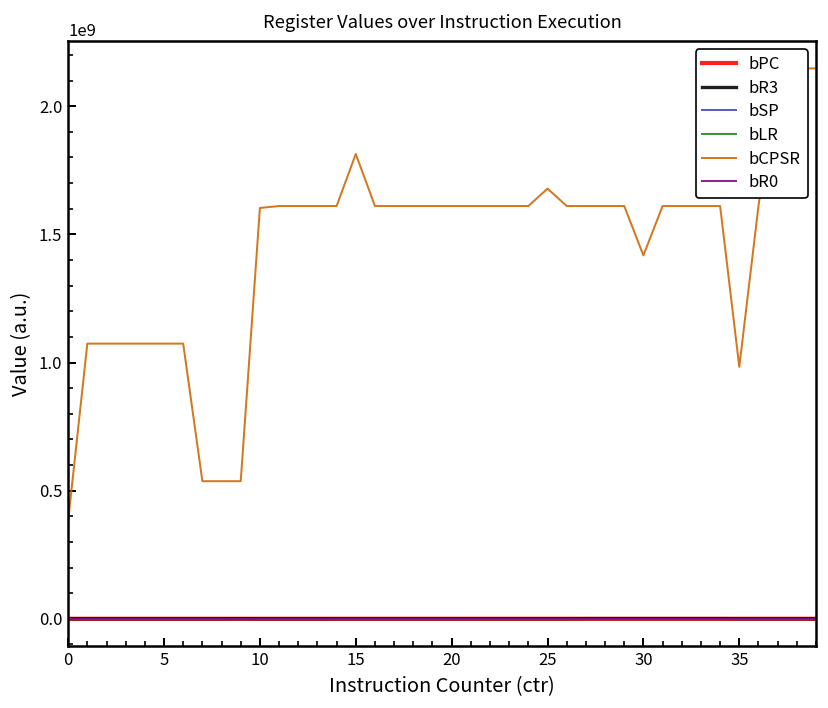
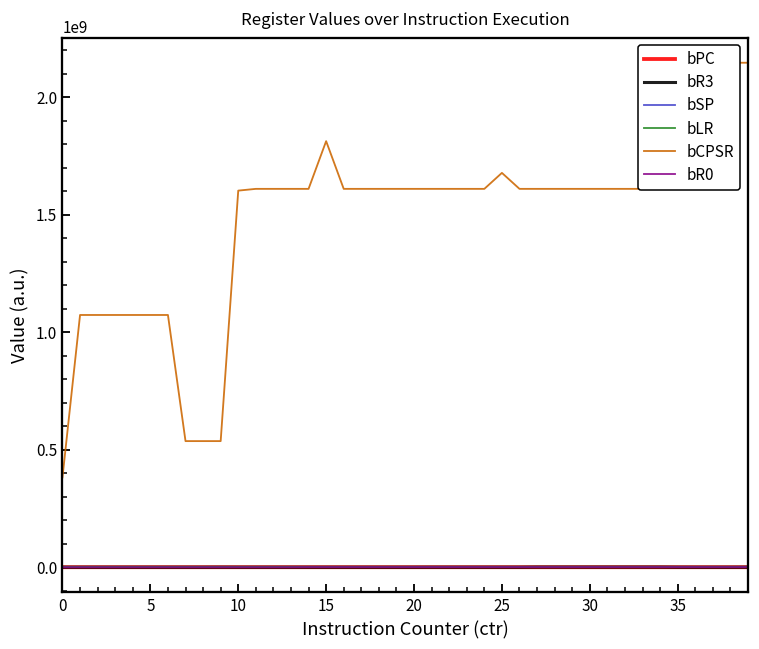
  {
    "bR0": {
      "0": 0,
      "5": 0,
      "10": 0,
      "15": 0,
      "20": 0,
      "25": 0,
      "30": 0,
      "35": 0
    },
    "bCPSR": {
      "0": 380000000,
      "5": 1070000000,
      "10": 1600000000,
      "15": 1810000000,
      "20": 1610000000,
      "25": 1680000000,
-     "30": 1420000000,
-     "35": 980000000
+     "30": 1610000000,
+     "35": 1610000000
    }
  }
